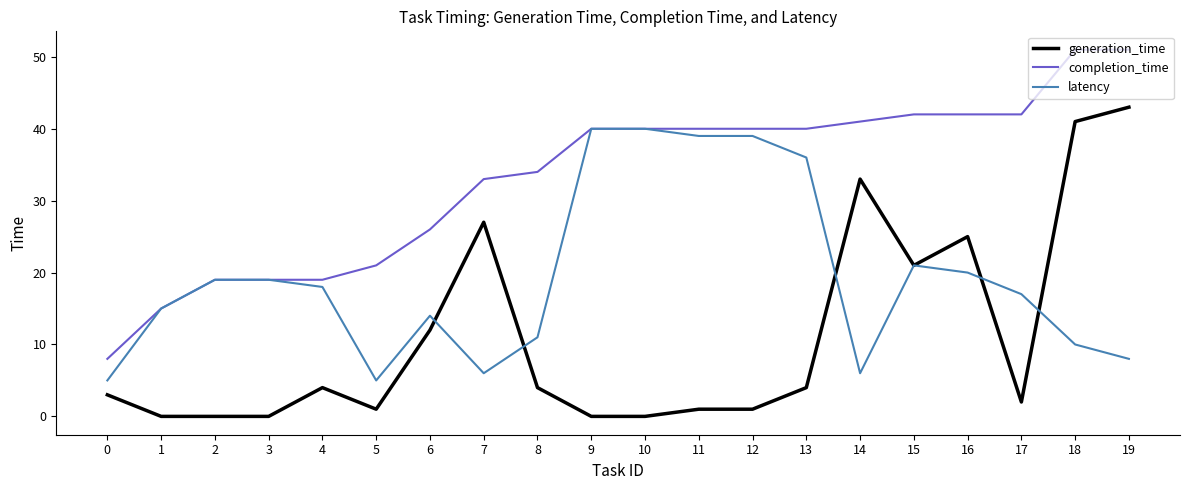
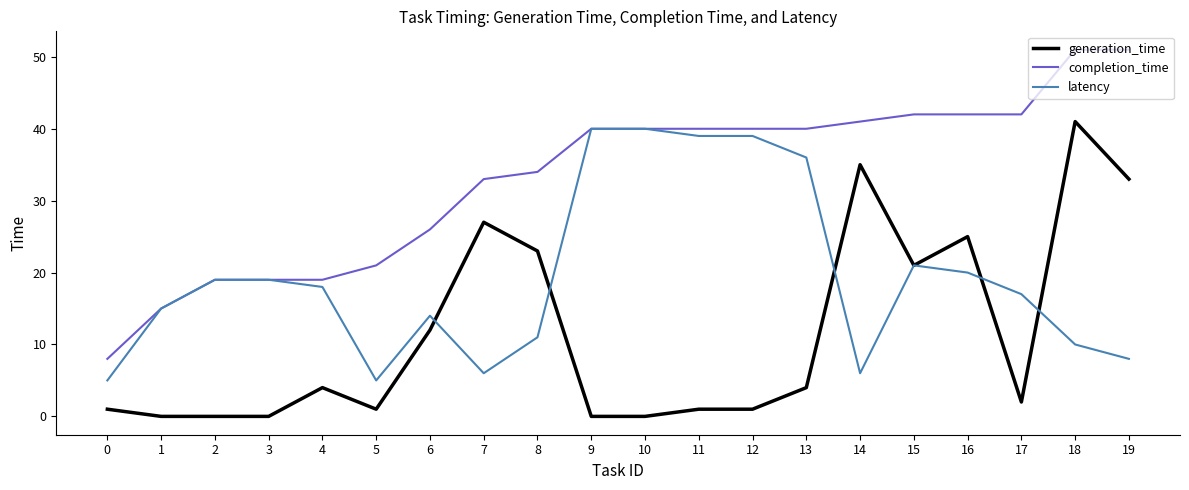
  {
    "generation_time": {
-     "0": 3,
+     "0": 1,
      "1": 0,
      "2": 0,
      "3": 0,
      "4": 4,
      "5": 1,
      "6": 12,
      "7": 27,
-     "8": 4,
+     "8": 23,
      "9": 0,
      "10": 0,
      "11": 1,
      "12": 1,
      "13": 4,
-     "14": 33,
+     "14": 35,
      "16": 25,
      "17": 2,
      "18": 41,
-     "19": 43
+     "19": 33
    }
  }
